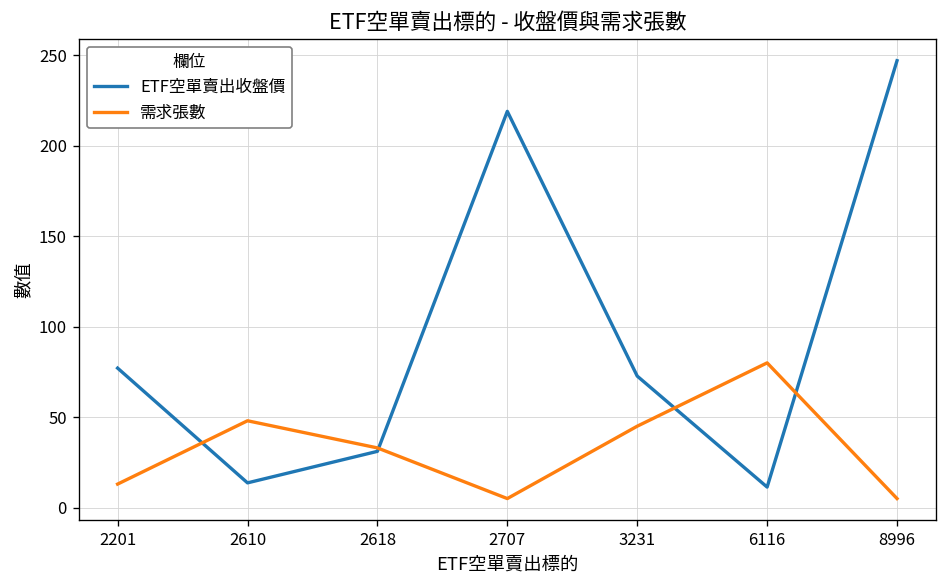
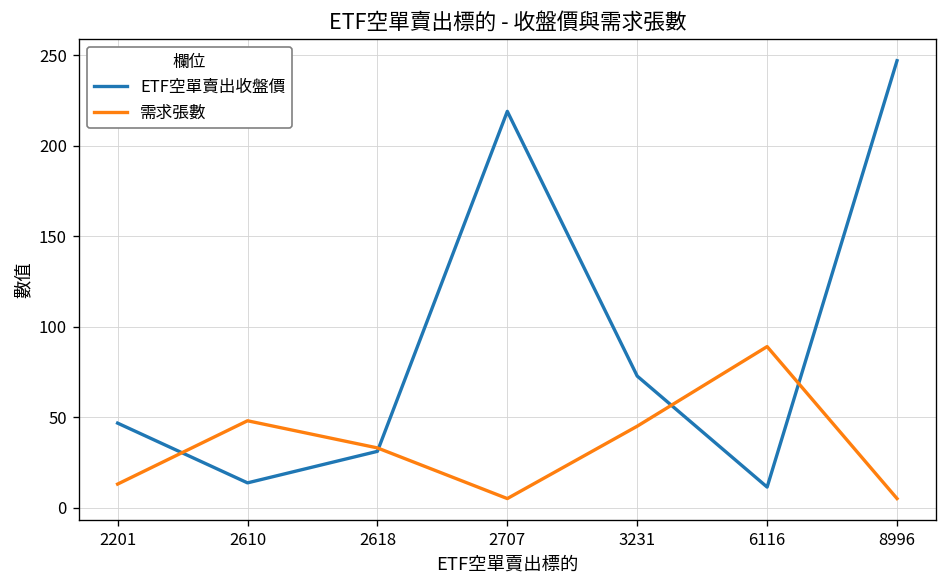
  {
    "ETF空單賣出收盤價": {
-     "2201": 77,
+     "2201": 47,
      "2610": 14,
      "2618": 31,
      "2707": 219,
      "3231": 73,
      "6116": 11,
      "8996": 247
    },
    "需求張數": {
      "2201": 13,
      "2610": 48,
      "2618": 33,
      "2707": 5,
      "3231": 45,
-     "6116": 80,
+     "6116": 89,
      "8996": 5
    }
  }
